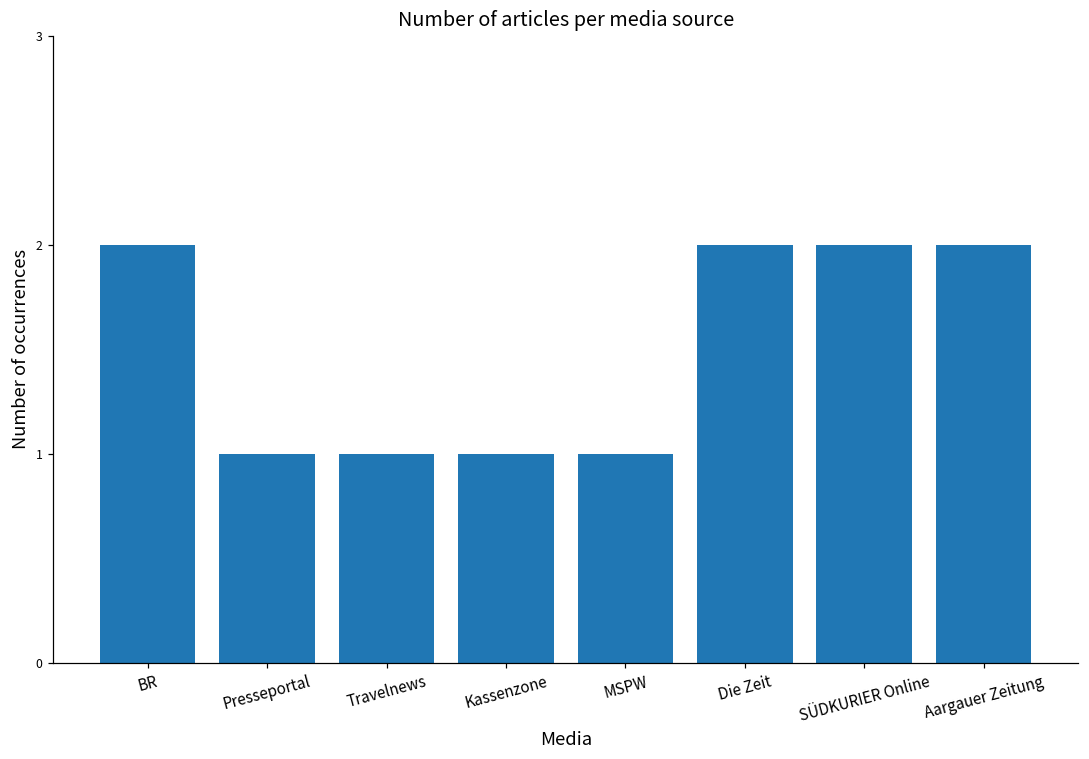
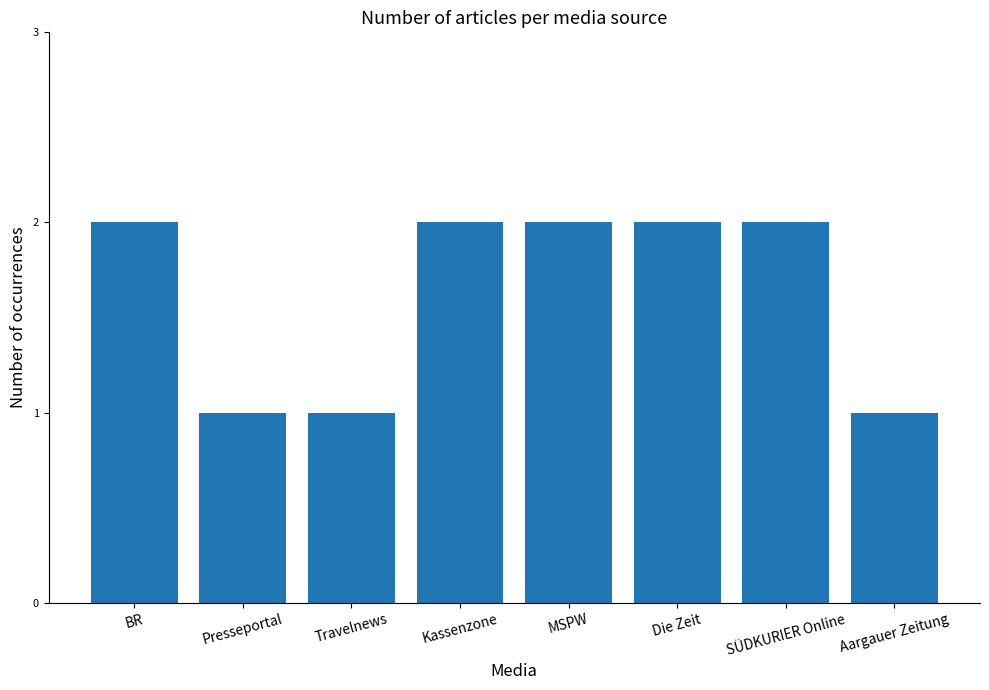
  {
    "BR": 2,
    "Presseportal": 1,
    "Travelnews": 1,
-   "Kassenzone": 1,
-   "MSPW": 1,
+   "Kassenzone": 2,
+   "MSPW": 2,
    "Die Zeit": 2,
    "SÜDKURIER Online": 2,
-   "Aargauer Zeitung": 2
+   "Aargauer Zeitung": 1
  }
